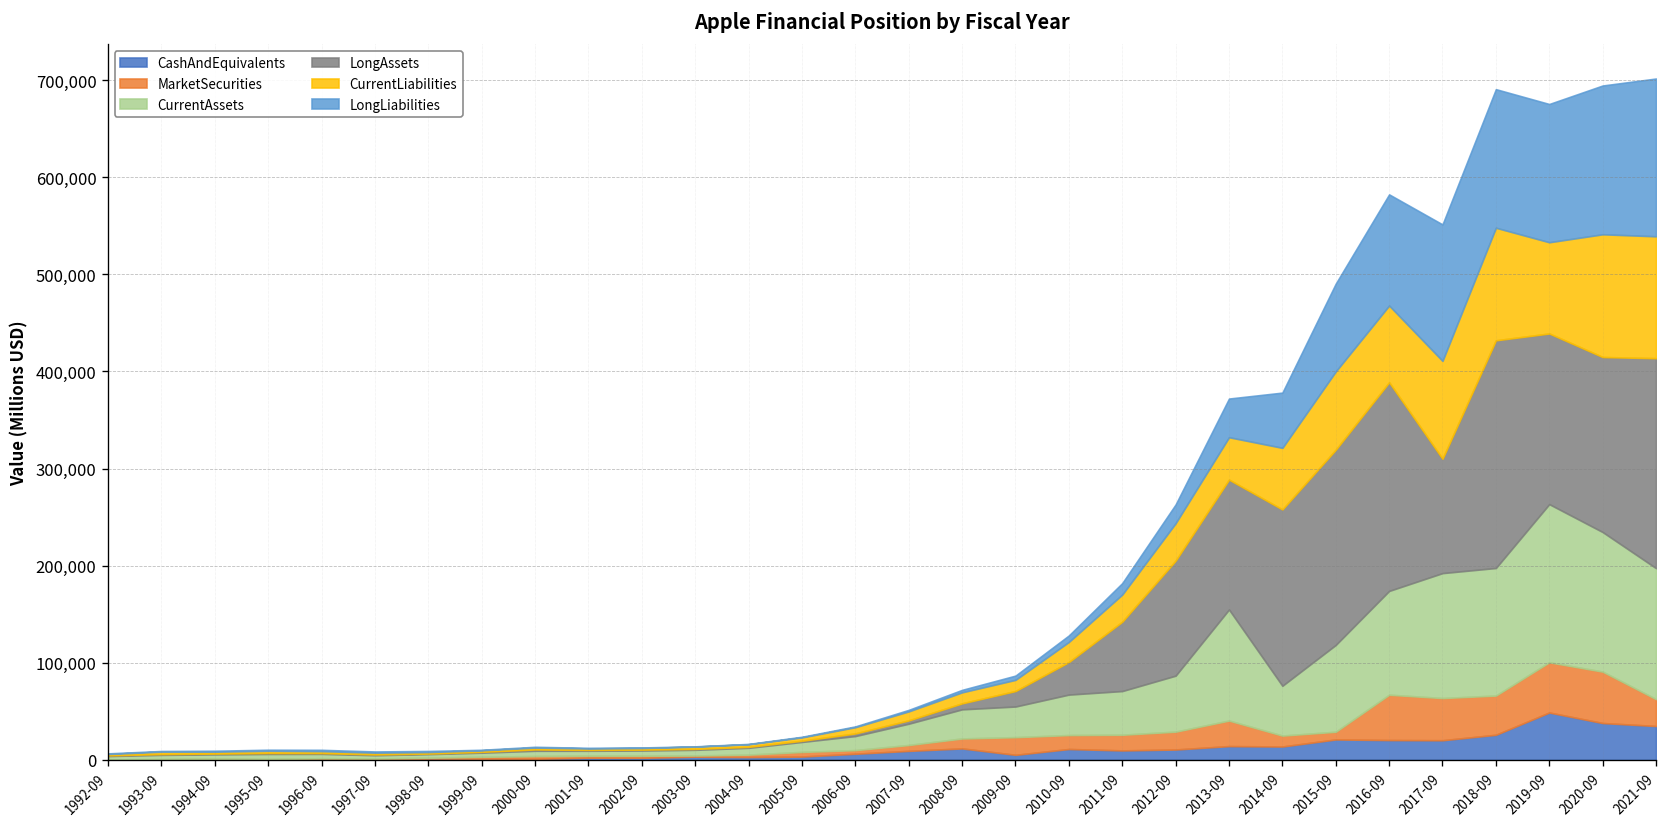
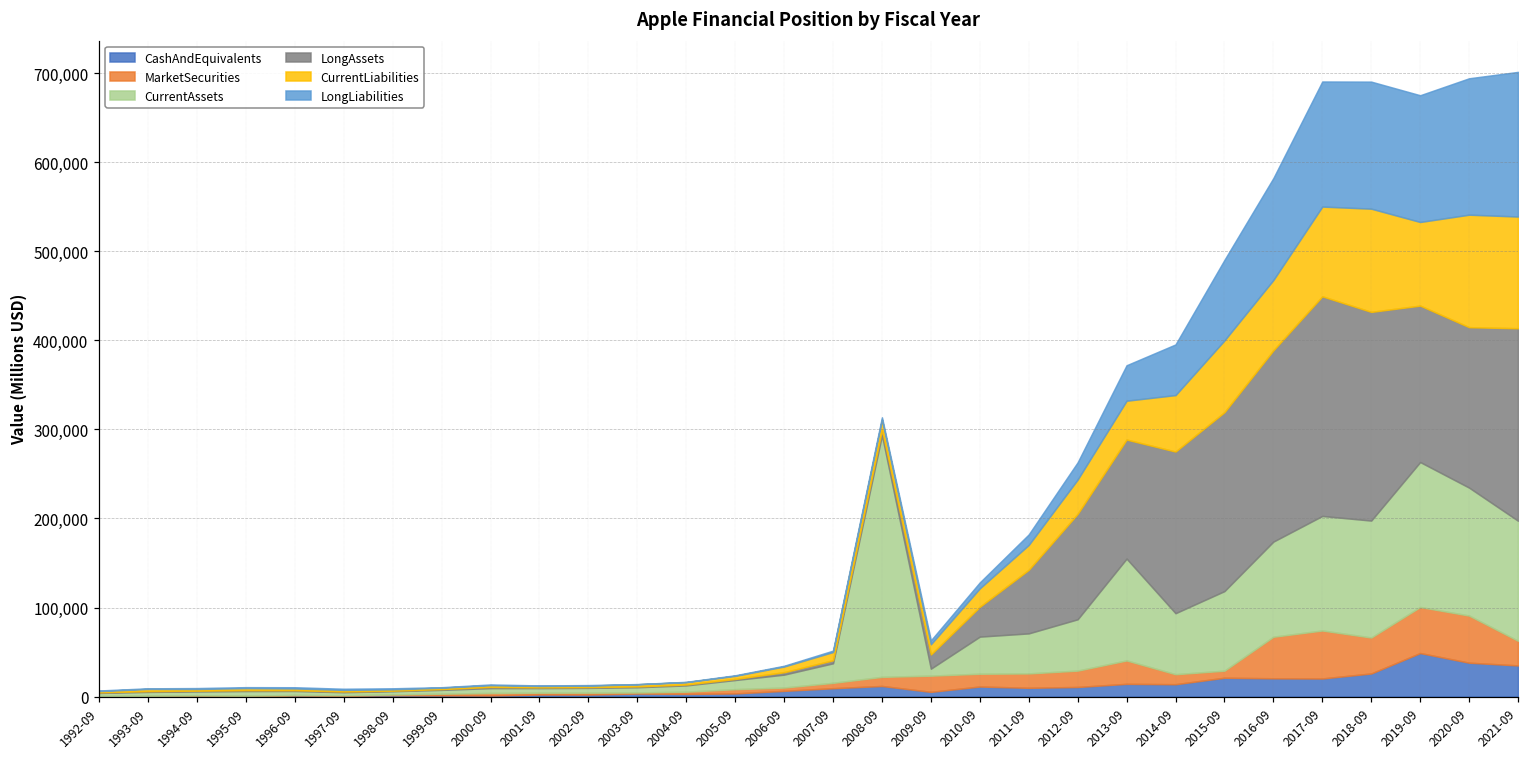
  {
    "MarketSecurities": {
      "2005-09": "0",
      "2006-09": "0",
      "2007-09": "10,000",
      "2008-09": "10,000",
      "2009-09": "20,000",
      "2010-09": "10,000",
      "2011-09": "20,000",
      "2012-09": "20,000",
      "2013-09": "30,000",
      "2014-09": "10,000",
      "2015-09": "10,000",
      "2016-09": "50,000",
-     "2017-09": "40,000",
+     "2017-09": "50,000",
      "2018-09": "40,000",
      "2019-09": "50,000",
      "2020-09": "50,000",
      "2021-09": "30,000"
    },
    "CurrentAssets": {
      "2007-09": "20,000",
-     "2008-09": "30,000",
-     "2009-09": "30,000",
+     "2008-09": "270,000",
+     "2009-09": "10,000",
      "2010-09": "40,000",
      "2011-09": "40,000",
      "2012-09": "60,000",
      "2013-09": "110,000",
-     "2014-09": "50,000",
+     "2014-09": "70,000",
      "2015-09": "90,000",
      "2016-09": "110,000",
      "2017-09": "130,000",
      "2018-09": "130,000",
      "2019-09": "160,000",
      "2020-09": "140,000",
      "2021-09": "130,000"
    },
    "LongAssets": {
      "2007-09": "0",
      "2008-09": "10,000",
      "2009-09": "20,000",
      "2010-09": "30,000",
      "2011-09": "70,000",
      "2012-09": "120,000",
      "2013-09": "130,000",
      "2014-09": "180,000",
      "2015-09": "200,000",
      "2016-09": "210,000",
-     "2017-09": "120,000",
+     "2017-09": "250,000",
      "2018-09": "230,000",
      "2019-09": "180,000",
      "2020-09": "180,000",
      "2021-09": "220,000"
    },
    "CurrentLiabilities": {
      "2009-09": "10,000",
      "2010-09": "20,000",
      "2011-09": "30,000",
      "2012-09": "40,000",
      "2013-09": "40,000",
      "2014-09": "60,000",
      "2015-09": "80,000",
      "2016-09": "80,000",
      "2017-09": "100,000",
      "2018-09": "120,000",
      "2019-09": "90,000",
      "2020-09": "130,000",
      "2021-09": "130,000"
    }
  }
